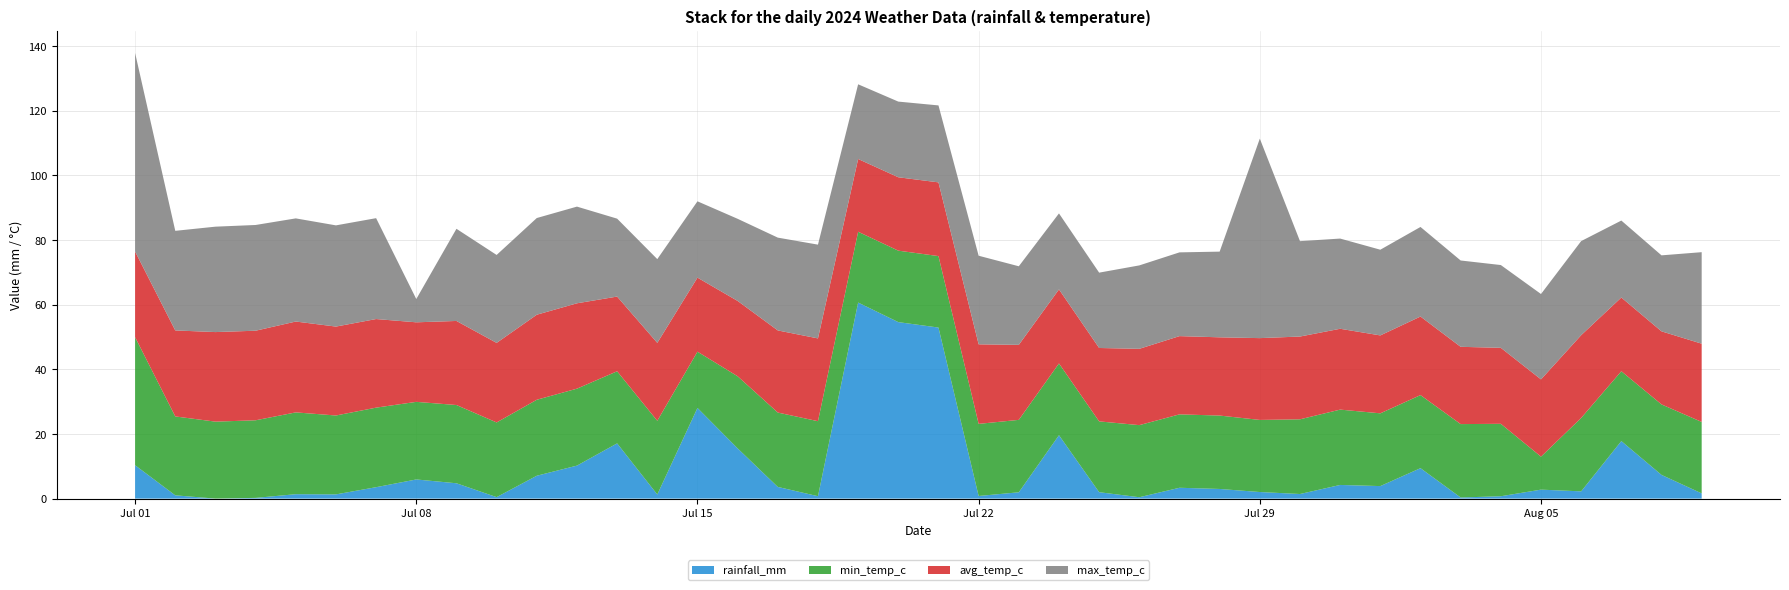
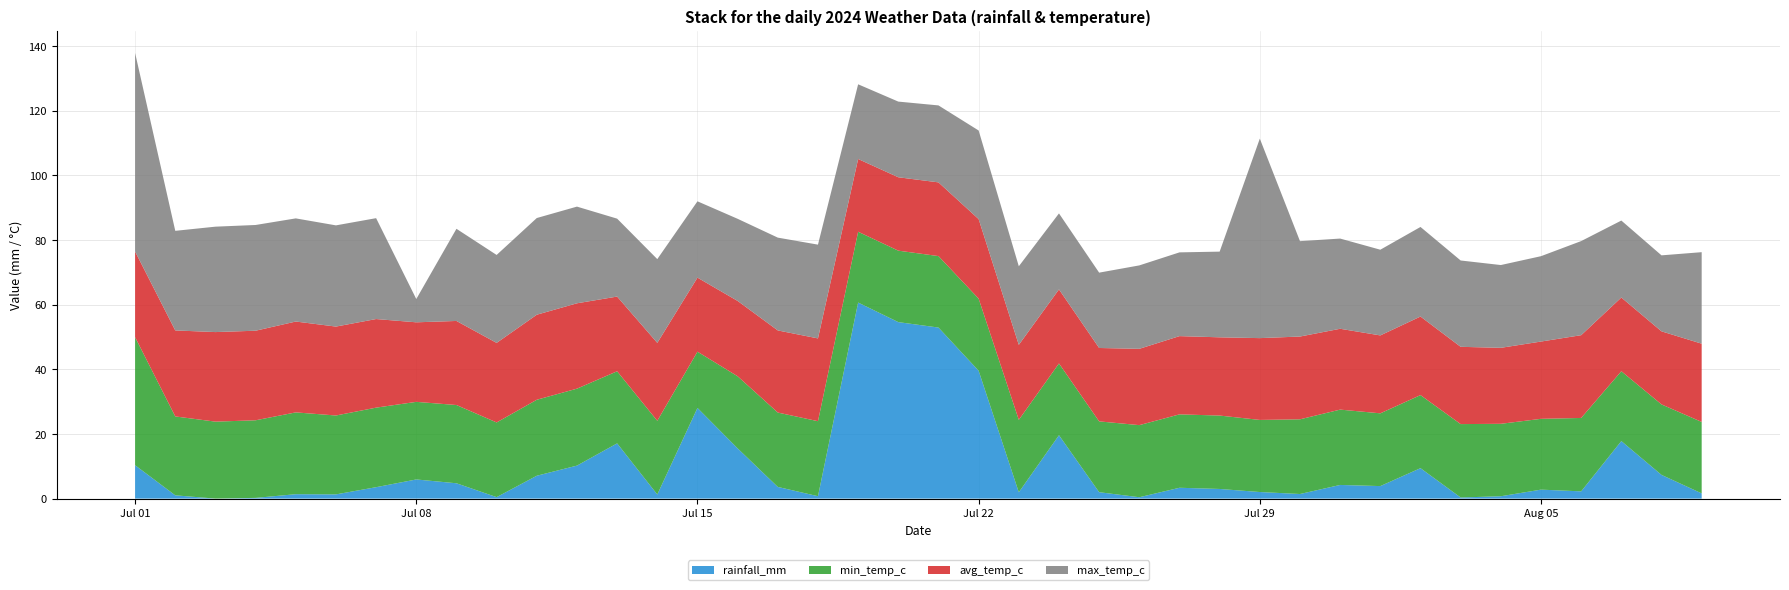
  {
    "rainfall_mm": {
      "Jul 01": 10,
      "Jul 08": 6,
      "Jul 15": 28,
-     "Jul 22": 1,
+     "Jul 22": 40,
      "Jul 29": 2,
      "Aug 05": 3
    },
    "min_temp_c": {
      "Jul 01": 40,
      "Jul 08": 24,
      "Jul 15": 17,
      "Jul 22": 22,
      "Jul 29": 22,
-     "Aug 05": 10
+     "Aug 05": 22
    },
    "avg_temp_c": {
      "Jul 01": 27,
      "Jul 08": 25,
      "Jul 15": 23,
      "Jul 22": 25,
      "Jul 29": 25,
      "Aug 05": 24
    },
    "max_temp_c": {
      "Jul 01": 61,
      "Jul 08": 7,
      "Jul 15": 24,
      "Jul 22": 27,
      "Jul 29": 62,
      "Aug 05": 26
    }
  }
